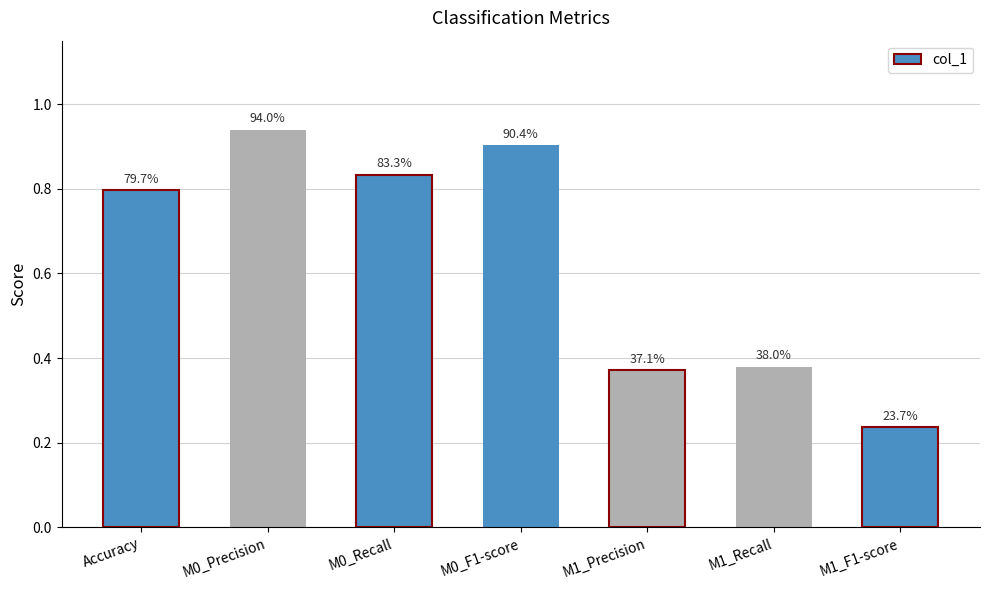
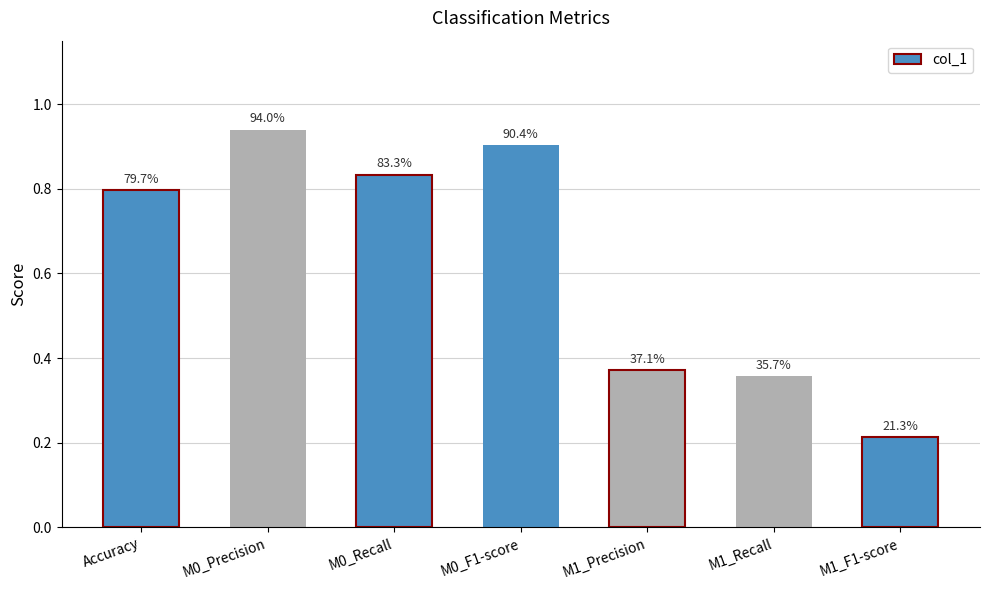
  {
    "Accuracy": "79.7%",
    "M0_Precision": "94.0%",
    "M0_Recall": "83.3%",
    "M0_F1-score": "90.4%",
    "M1_Precision": "37.1%",
-   "M1_Recall": "38.0%",
-   "M1_F1-score": "23.7%"
+   "M1_Recall": "35.7%",
+   "M1_F1-score": "21.3%"
  }
